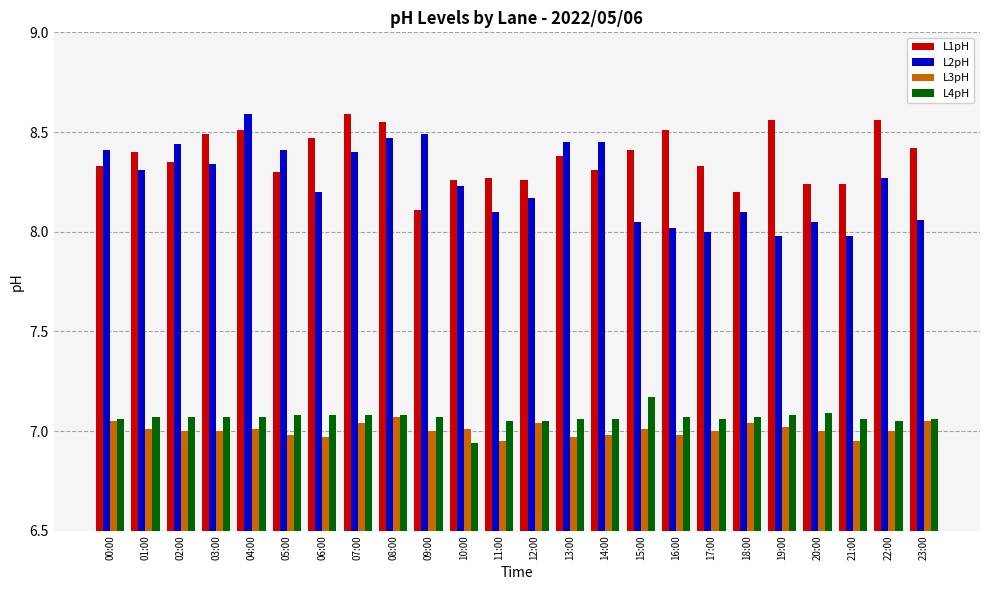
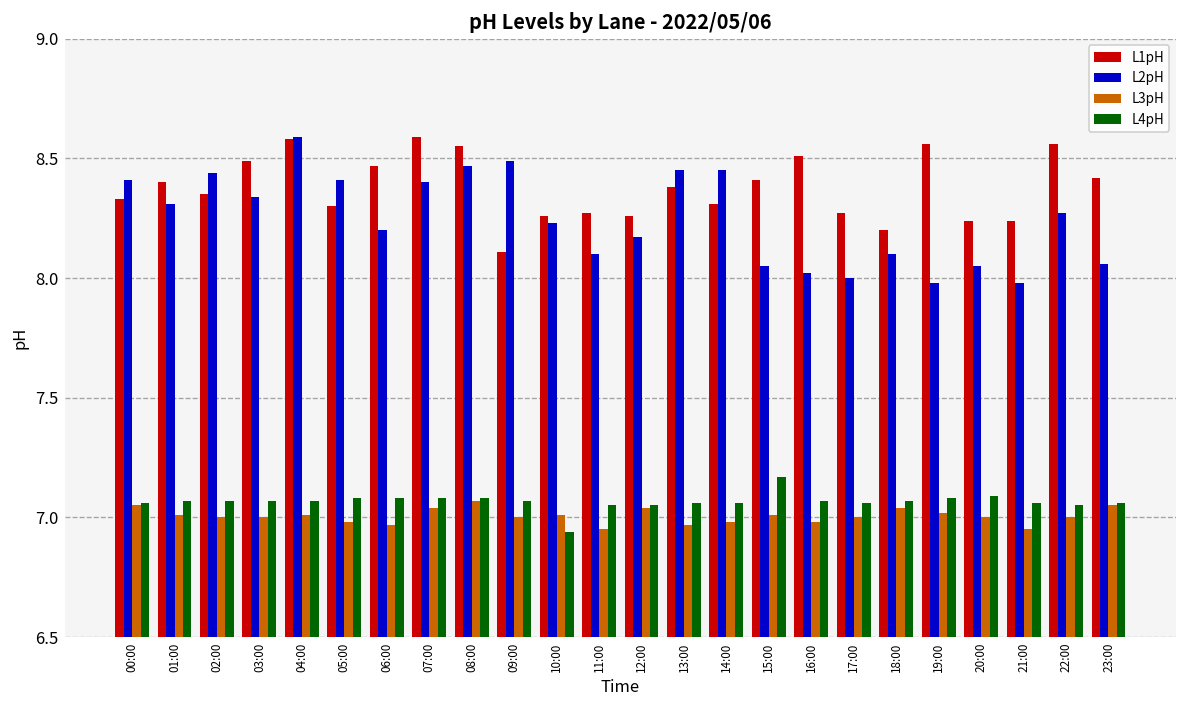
  {
    "L1pH": {
      "00:00": 8.33,
      "01:00": 8.40,
      "02:00": 8.35,
      "03:00": 8.49,
-     "04:00": 8.51,
+     "04:00": 8.58,
      "05:00": 8.30,
      "06:00": 8.47,
      "07:00": 8.59,
      "08:00": 8.55,
      "09:00": 8.11,
      "10:00": 8.26,
      "11:00": 8.27,
      "12:00": 8.26,
      "13:00": 8.38,
      "14:00": 8.31,
      "15:00": 8.41,
      "16:00": 8.51,
-     "17:00": 8.33,
+     "17:00": 8.27,
      "18:00": 8.20,
      "19:00": 8.56,
      "20:00": 8.24,
      "21:00": 8.24,
      "22:00": 8.56,
      "23:00": 8.42
    },
    "L2pH": {
      "00:00": 8.41,
      "01:00": 8.31,
      "02:00": 8.44,
      "03:00": 8.34,
      "04:00": 8.59,
      "05:00": 8.41,
      "06:00": 8.20,
      "07:00": 8.40,
      "08:00": 8.47,
      "09:00": 8.49,
      "10:00": 8.23,
      "11:00": 8.10,
      "12:00": 8.17,
      "13:00": 8.45,
      "14:00": 8.45,
      "15:00": 8.05,
      "16:00": 8.02,
      "17:00": 8.00,
      "18:00": 8.10,
      "19:00": 7.98,
      "20:00": 8.05,
      "21:00": 7.98,
      "22:00": 8.27,
      "23:00": 8.06
    },
    "L3pH": {
      "00:00": 7.05,
      "01:00": 7.01,
      "02:00": 7.00,
      "03:00": 7.00,
      "04:00": 7.01,
      "05:00": 6.98,
      "06:00": 6.97,
      "07:00": 7.04,
      "08:00": 7.07,
      "09:00": 7.00,
      "10:00": 7.01,
      "11:00": 6.95,
      "12:00": 7.04,
      "13:00": 6.97,
      "14:00": 6.98,
      "15:00": 7.01,
      "16:00": 6.98,
      "17:00": 7.00,
      "18:00": 7.04,
      "19:00": 7.02,
      "20:00": 7.00,
      "21:00": 6.95,
      "22:00": 7.00,
      "23:00": 7.05
    },
    "L4pH": {
      "00:00": 7.06,
      "01:00": 7.07,
      "02:00": 7.07,
      "03:00": 7.07,
      "04:00": 7.07,
      "05:00": 7.08,
      "06:00": 7.08,
      "07:00": 7.08,
      "08:00": 7.08,
      "09:00": 7.07,
      "10:00": 6.94,
      "11:00": 7.05,
      "12:00": 7.05,
      "13:00": 7.06,
      "14:00": 7.06,
      "15:00": 7.17,
      "16:00": 7.07,
      "17:00": 7.06,
      "18:00": 7.07,
      "19:00": 7.08,
      "20:00": 7.09,
      "21:00": 7.06,
      "22:00": 7.05,
      "23:00": 7.06
    }
  }
